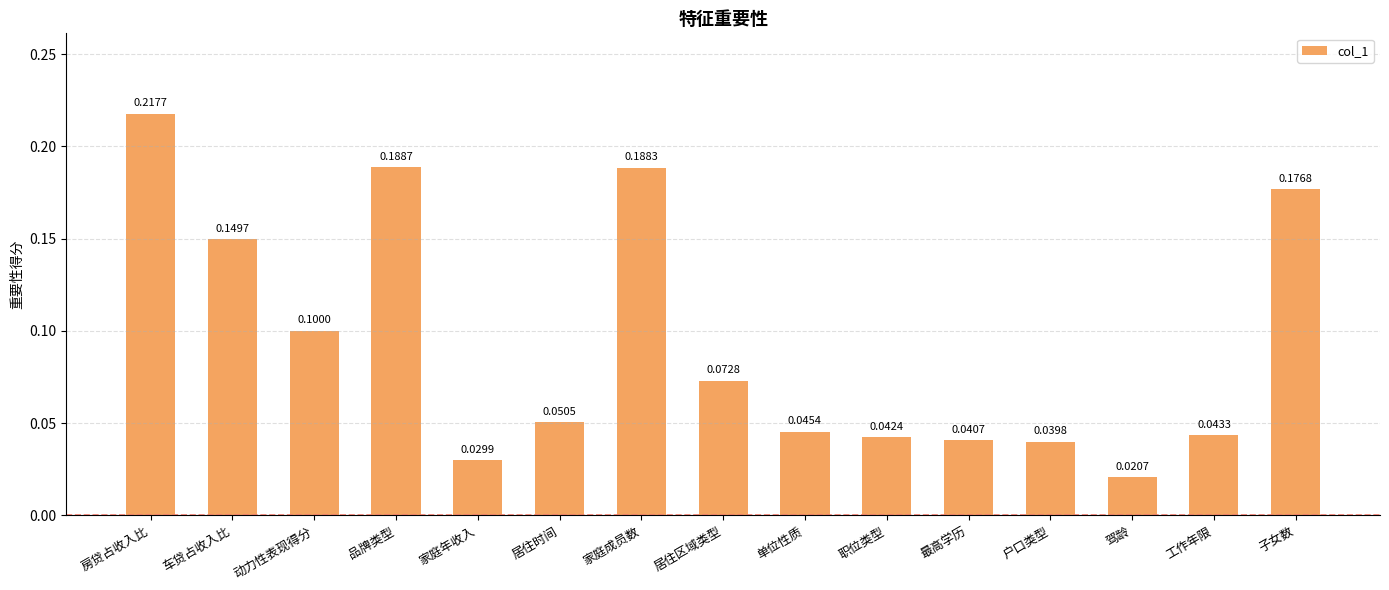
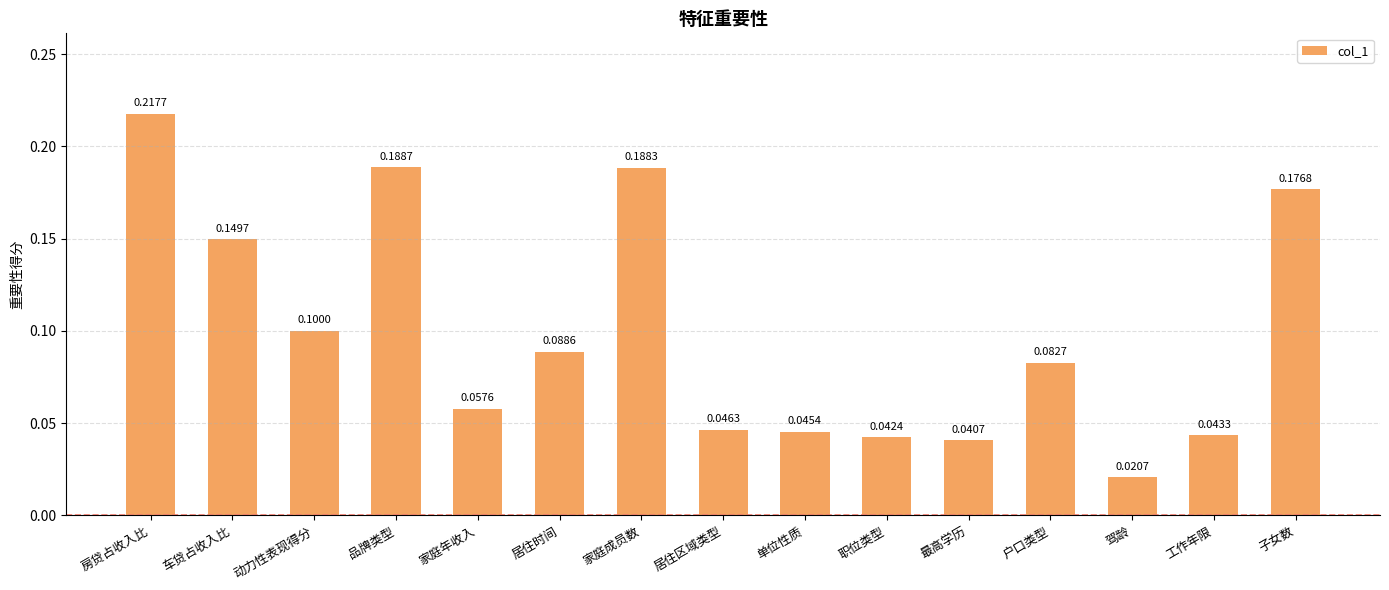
  {
    "房贷占收入比": 0.2177,
    "车贷占收入比": 0.1497,
    "动力性表现得分": 0.1000,
    "品牌类型": 0.1887,
-   "家庭年收入": 0.0299,
-   "居住时间": 0.0505,
+   "家庭年收入": 0.0576,
+   "居住时间": 0.0886,
    "家庭成员数": 0.1883,
-   "居住区域类型": 0.0728,
+   "居住区域类型": 0.0463,
    "单位性质": 0.0454,
    "职位类型": 0.0424,
    "最高学历": 0.0407,
-   "户口类型": 0.0398,
+   "户口类型": 0.0827,
    "驾龄": 0.0207,
    "工作年限": 0.0433,
    "子女数": 0.1768
  }
